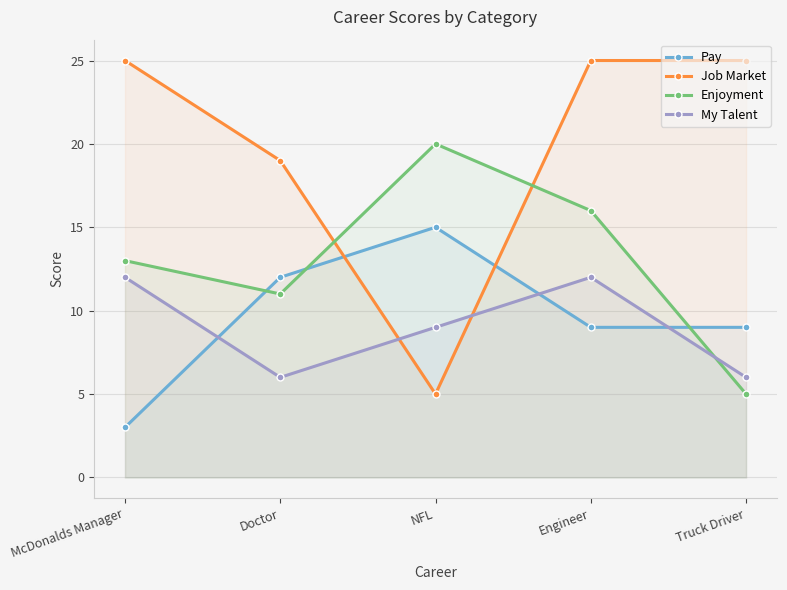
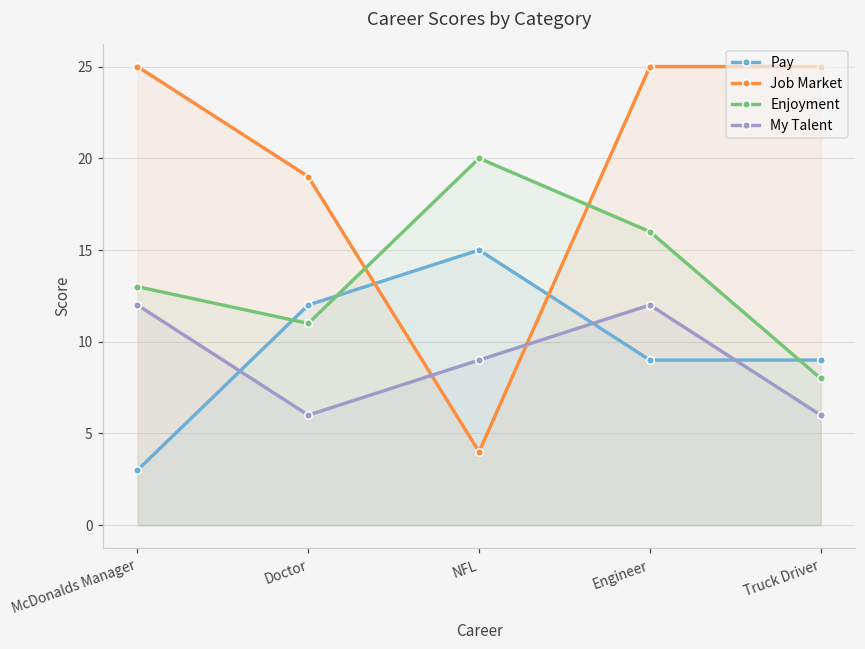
  {
    "Job Market": {
      "McDonalds Manager": 25,
      "Doctor": 19,
-     "NFL": 5,
+     "NFL": 4,
      "Engineer": 25
    },
    "Enjoyment": {
      "McDonalds Manager": 13,
      "Doctor": 11,
      "NFL": 20,
      "Engineer": 16,
-     "Truck Driver": 5
+     "Truck Driver": 8
    }
  }
